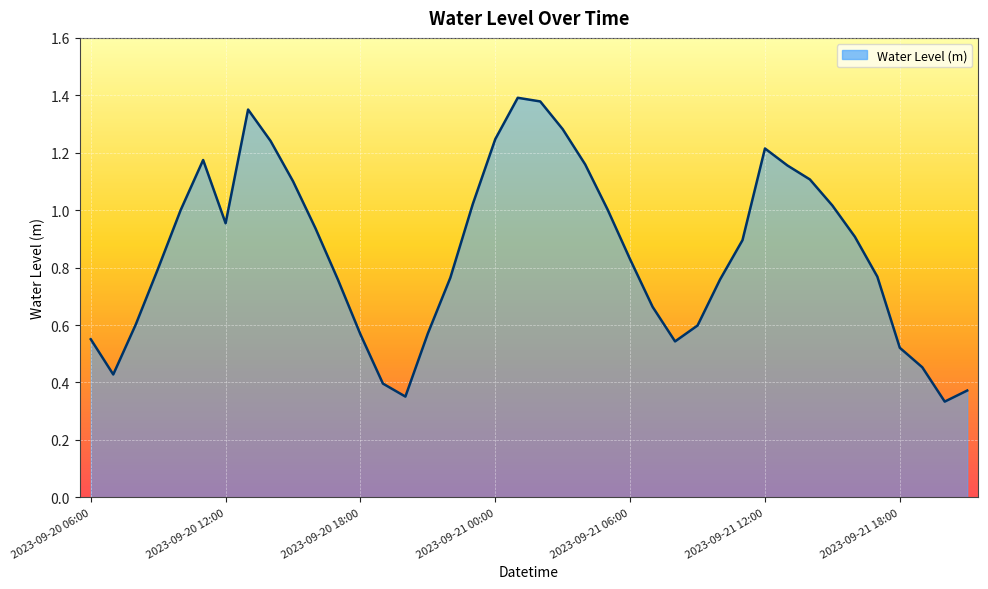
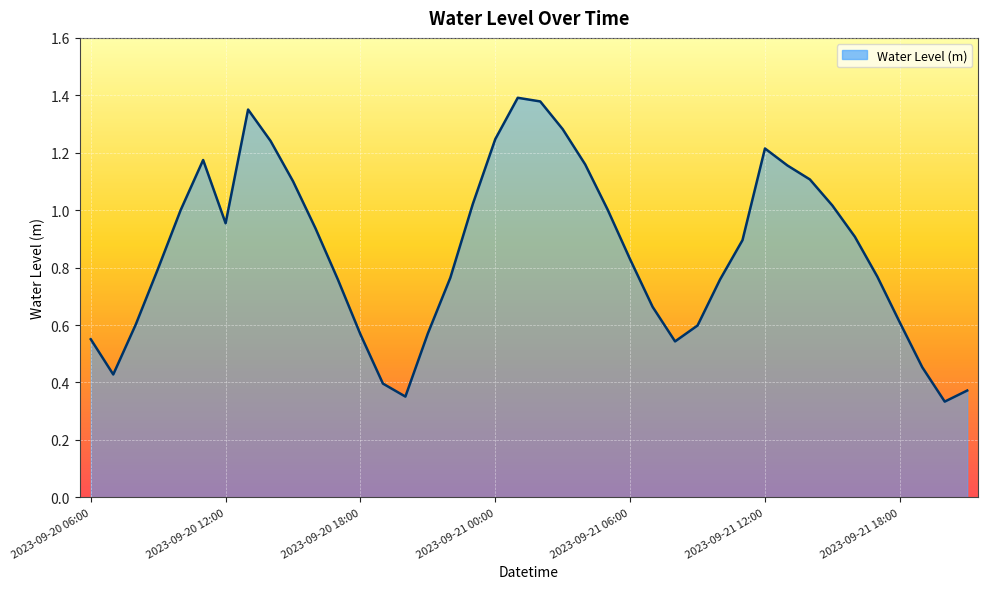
  {
    "2023-09-20 06:00": 0.55,
    "2023-09-20 12:00": 0.95,
    "2023-09-20 18:00": 0.57,
    "2023-09-21 00:00": 1.25,
    "2023-09-21 06:00": 0.83,
    "2023-09-21 12:00": 1.21,
-   "2023-09-21 18:00": 0.52
+   "2023-09-21 18:00": 0.61
  }
